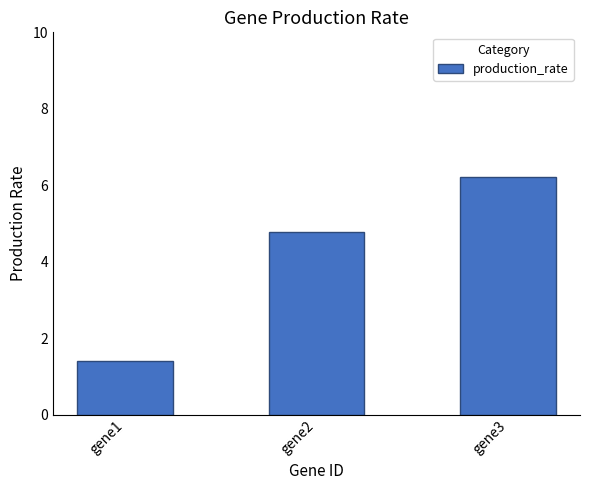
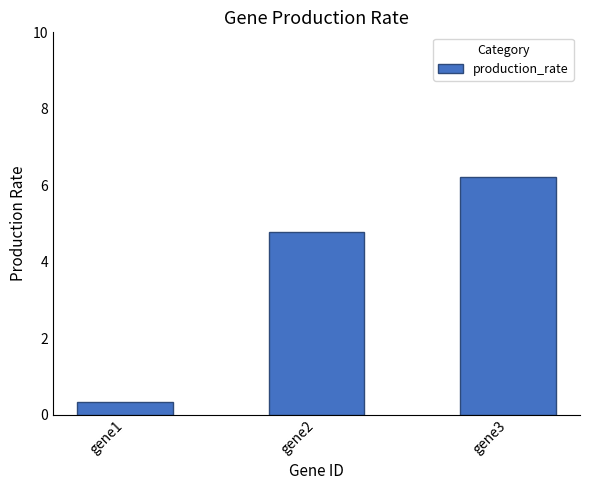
  {
-   "gene1": 1.4,
+   "gene1": 0.3,
    "gene2": 4.8,
    "gene3": 6.2
  }
